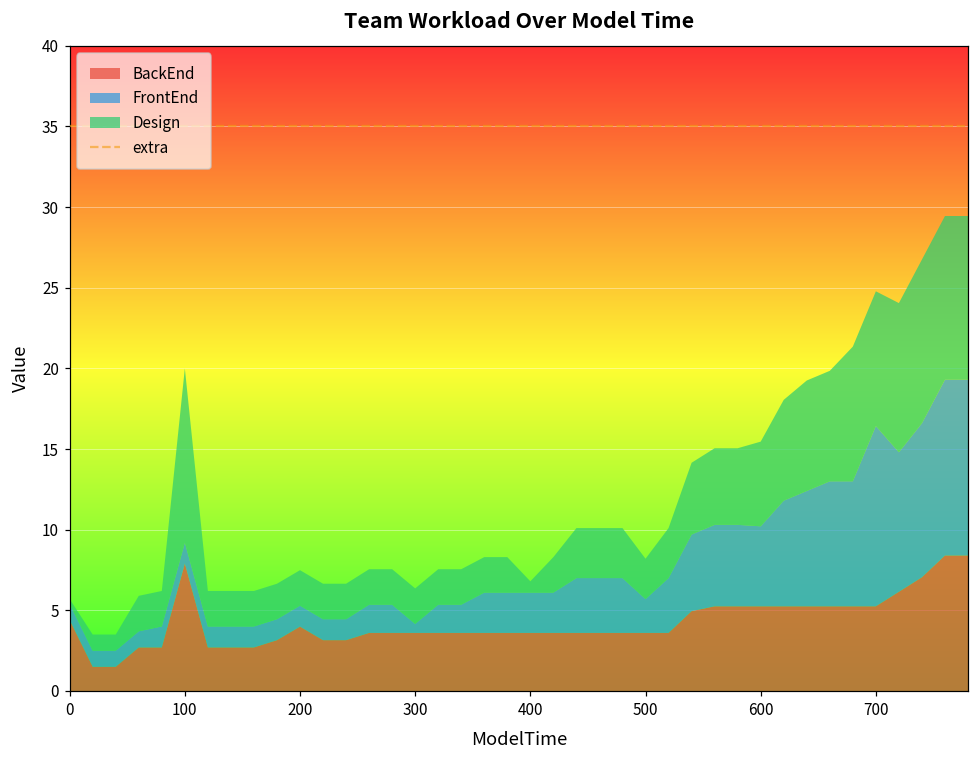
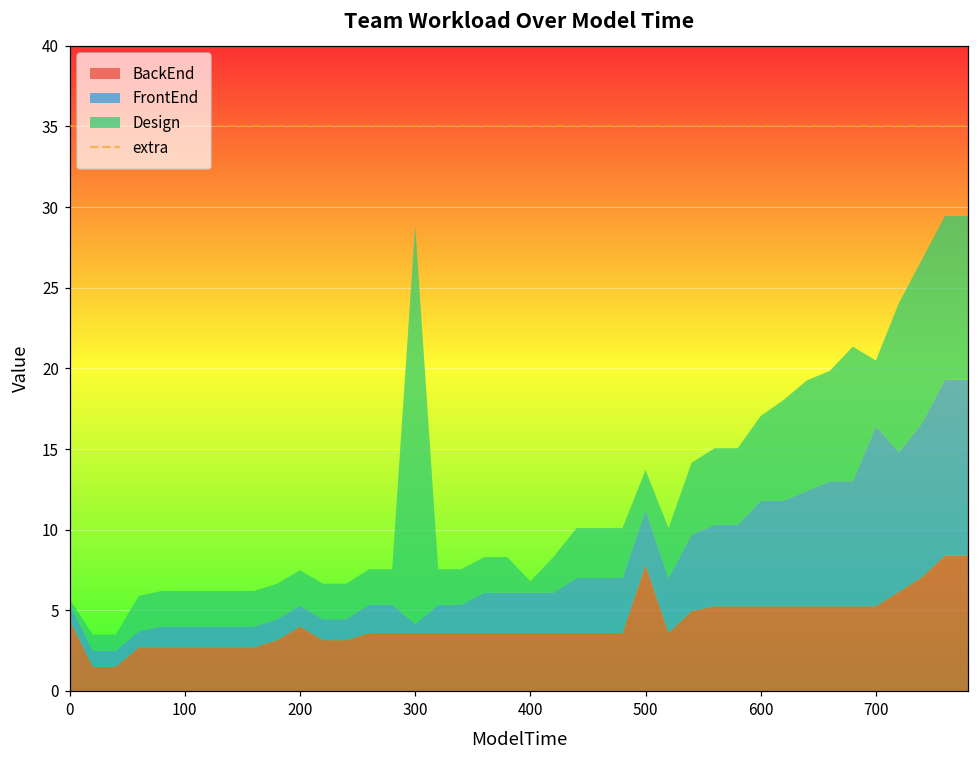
  {
    "extra": {
      "0": 35.0,
      "200": 35.0,
      "300": 35.0,
      "400": 35.0,
      "500": 35.0,
      "600": 35.0,
      "700": 35.0
    },
    "BackEnd": {
      "0": 4.4,
-     "100": 7.9,
+     "100": 2.7,
      "200": 4.0,
      "300": 3.6,
      "400": 3.6,
-     "500": 3.6,
+     "500": 7.8,
      "600": 5.3,
      "700": 5.3
    },
    "FrontEnd": {
      "0": 1.0,
      "100": 1.3,
      "200": 1.3,
      "300": 0.6,
      "400": 2.5,
-     "500": 2.1,
-     "600": 5.0,
+     "500": 3.4,
+     "600": 6.6,
      "700": 11.2
    },
    "Design": {
      "0": 0.3,
-     "100": 10.8,
+     "100": 2.2,
      "200": 2.2,
-     "300": 2.2,
+     "300": 24.7,
      "400": 0.7,
      "500": 2.5,
      "600": 5.3,
-     "700": 8.4
+     "700": 4.1
    }
  }
